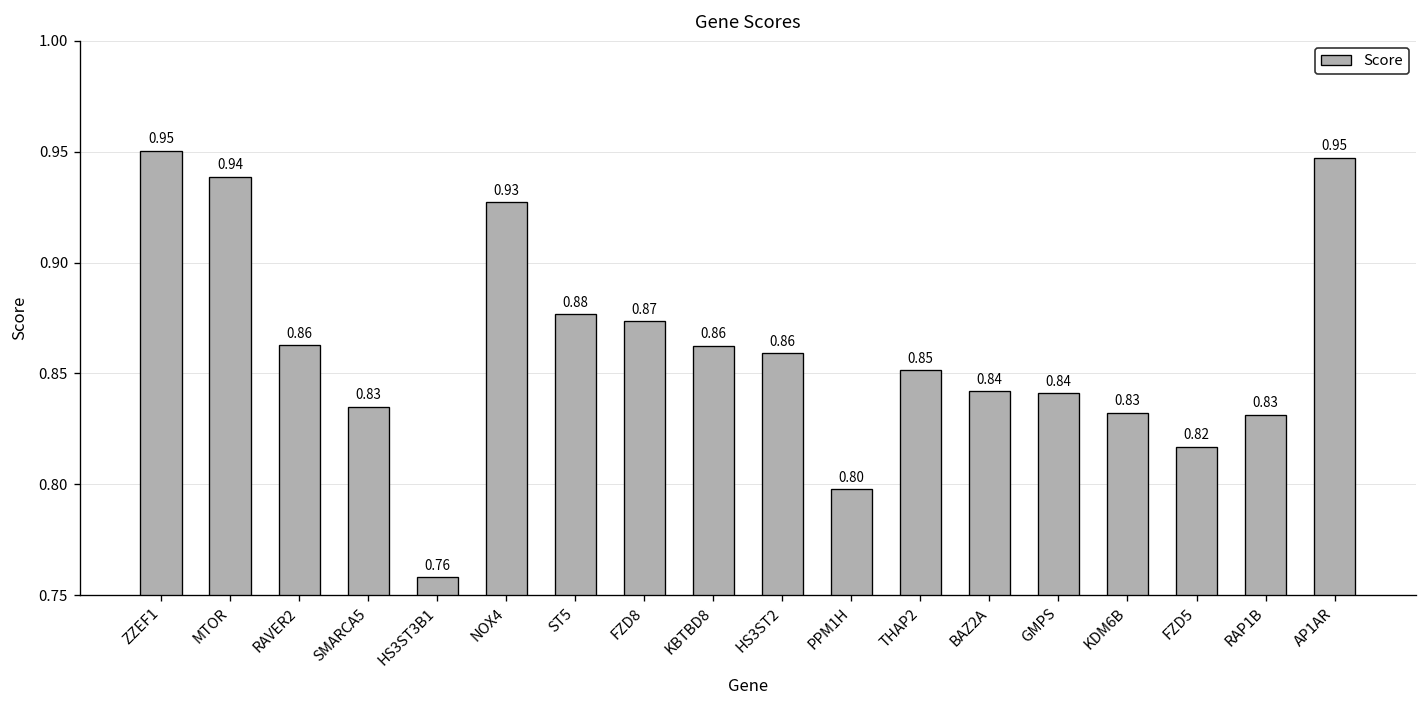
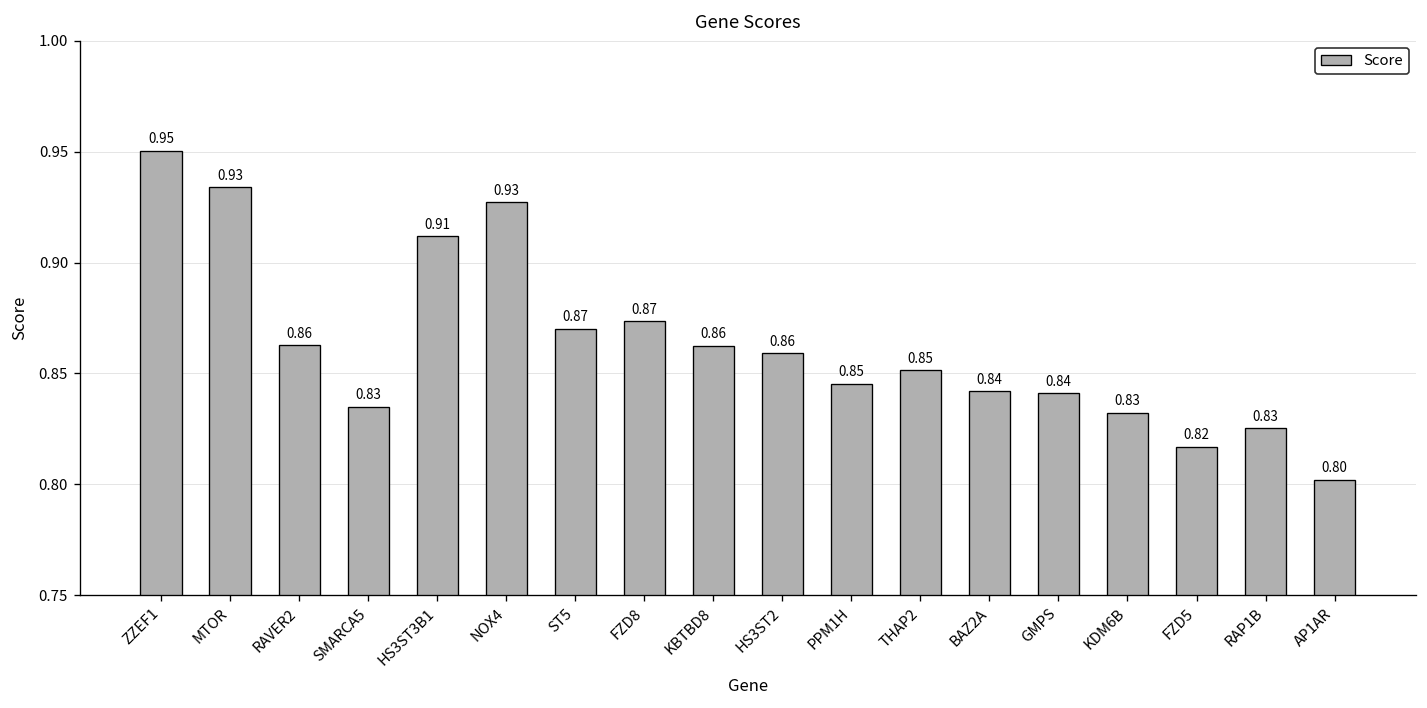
  {
    "ZZEF1": 0.95,
-   "MTOR": 0.94,
+   "MTOR": 0.93,
    "RAVER2": 0.86,
    "SMARCA5": 0.83,
-   "HS3ST3B1": 0.76,
+   "HS3ST3B1": 0.91,
    "NOX4": 0.93,
-   "ST5": 0.88,
+   "ST5": 0.87,
    "FZD8": 0.87,
    "KBTBD8": 0.86,
    "HS3ST2": 0.86,
-   "PPM1H": 0.80,
+   "PPM1H": 0.85,
    "THAP2": 0.85,
    "BAZ2A": 0.84,
    "GMPS": 0.84,
    "KDM6B": 0.83,
    "FZD5": 0.82,
-   "RAP1B": 0.831,
-   "AP1AR": 0.95
+   "RAP1B": 0.825,
+   "AP1AR": 0.80
  }
